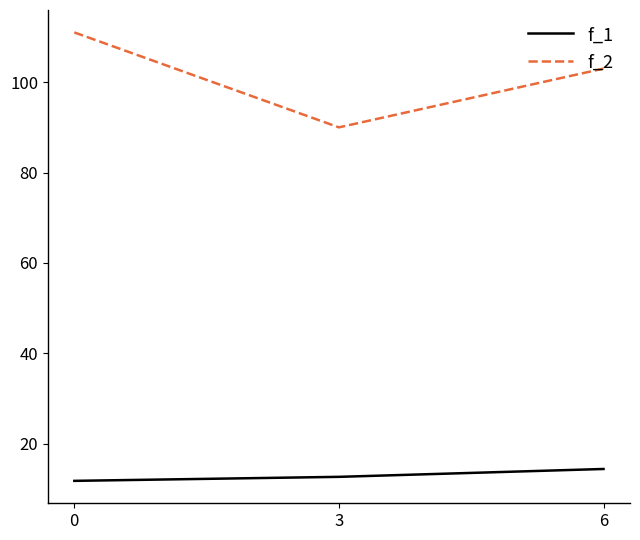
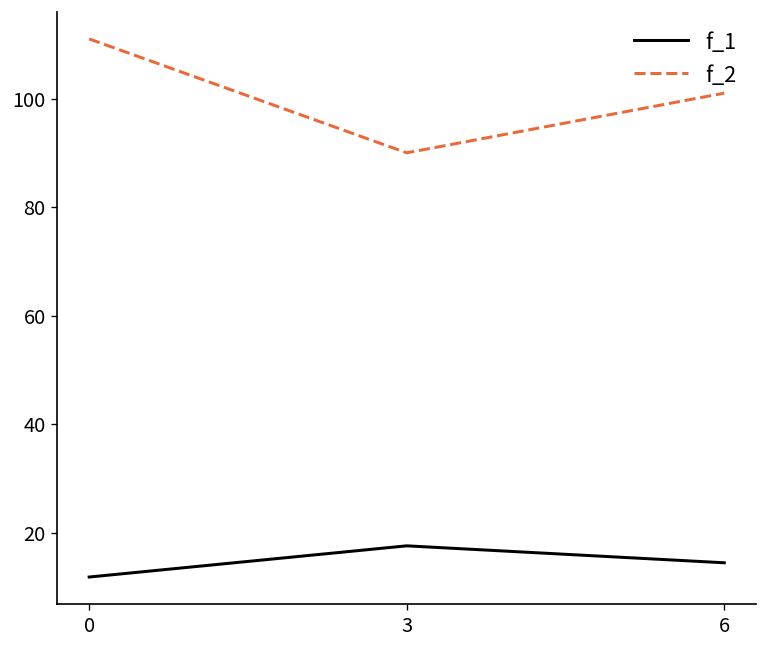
  {
    "f_1": {
      "0": 12,
-     "3": 13,
+     "3": 18,
      "6": 14
    },
    "f_2": {
      "0": 111,
      "3": 90,
-     "6": 103
+     "6": 101
    }
  }
